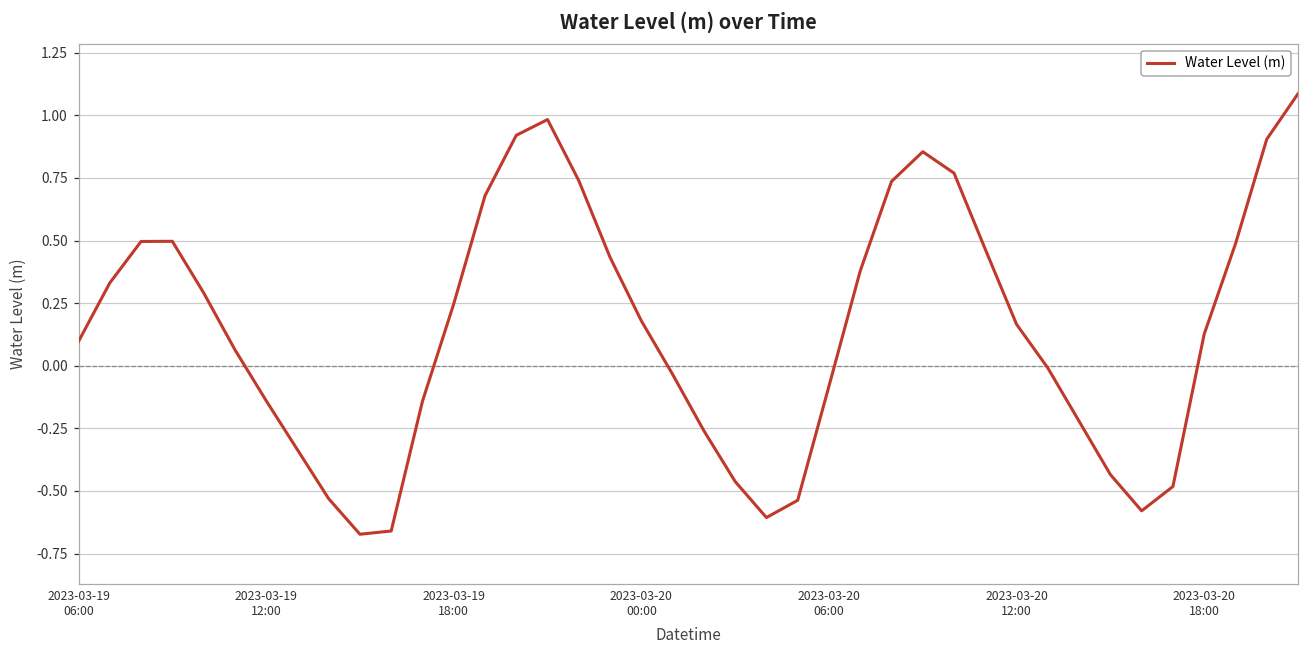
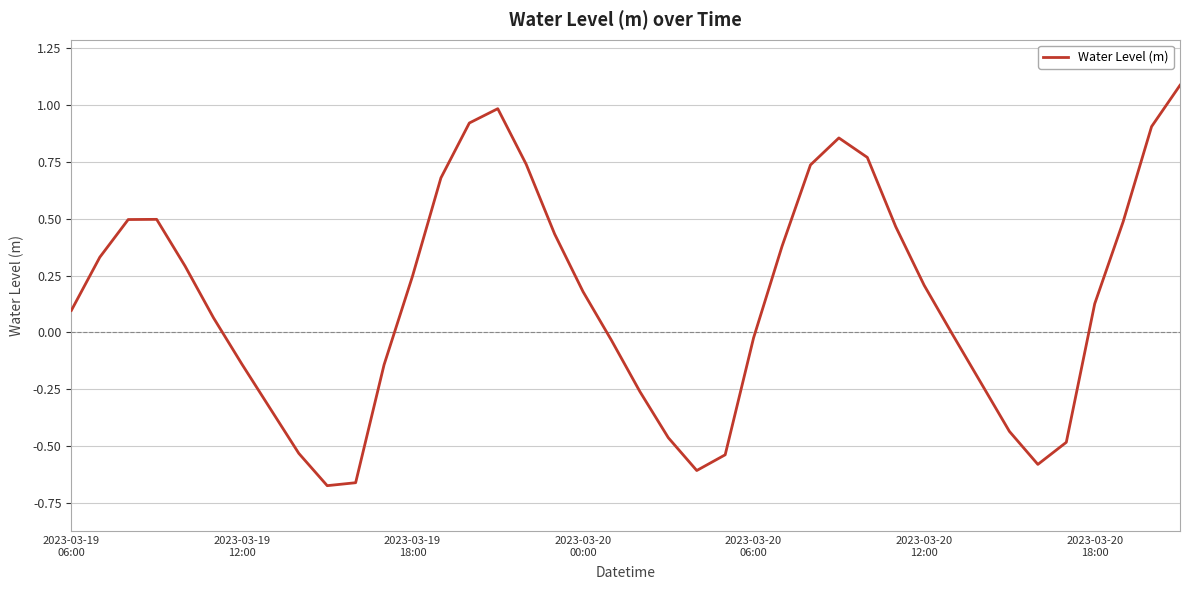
  {
    "2023-03-19 06:00": 0.10,
    "2023-03-19 12:00": -0.14,
    "2023-03-19 18:00": 0.25,
    "2023-03-20 00:00": 0.18,
-   "2023-03-20 06:00": -0.08,
-   "2023-03-20 12:00": 0.17,
+   "2023-03-20 06:00": -0.02,
+   "2023-03-20 12:00": 0.21,
    "2023-03-20 18:00": 0.13
  }
